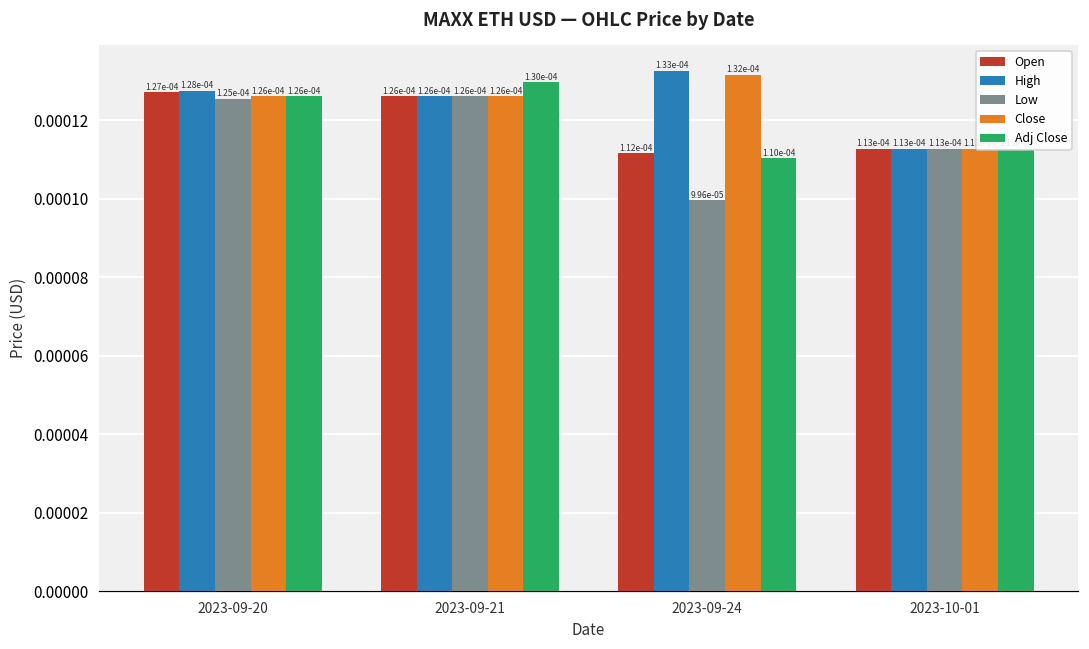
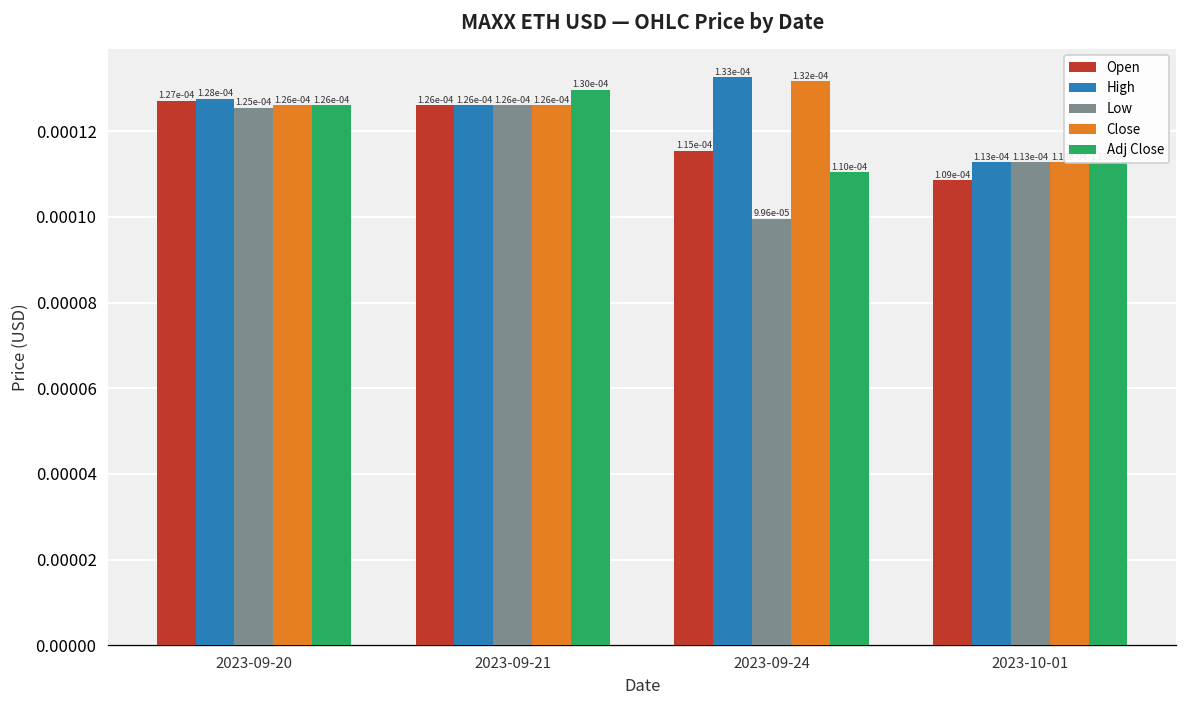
  {
    "Open": {
      "2023-09-20": "1.27e-04",
      "2023-09-21": "1.26e-04",
-     "2023-09-24": "1.12e-04",
-     "2023-10-01": "1.13e-04"
+     "2023-09-24": "1.15e-04",
+     "2023-10-01": "1.09e-04"
    },
    "High": {
      "2023-09-20": "1.28e-04",
      "2023-09-21": "1.26e-04",
      "2023-09-24": "1.33e-04",
      "2023-10-01": "1.13e-04"
    },
    "Low": {
      "2023-09-20": "1.25e-04",
      "2023-09-21": "1.26e-04",
      "2023-09-24": "9.96e-05",
      "2023-10-01": "1.13e-04"
    },
    "Close": {
      "2023-09-20": "1.26e-04",
      "2023-09-21": "1.26e-04",
      "2023-09-24": "1.32e-04"
    },
    "Adj Close": {
      "2023-09-20": "1.26e-04",
      "2023-09-21": "1.30e-04",
      "2023-09-24": "1.10e-04"
    }
  }
